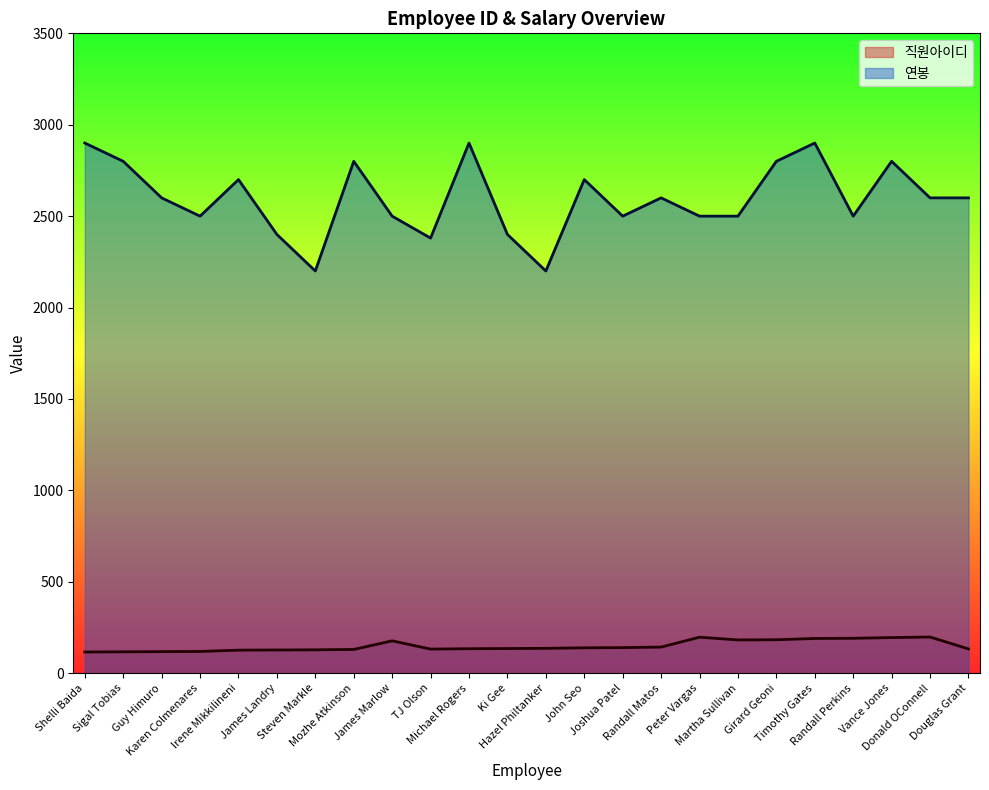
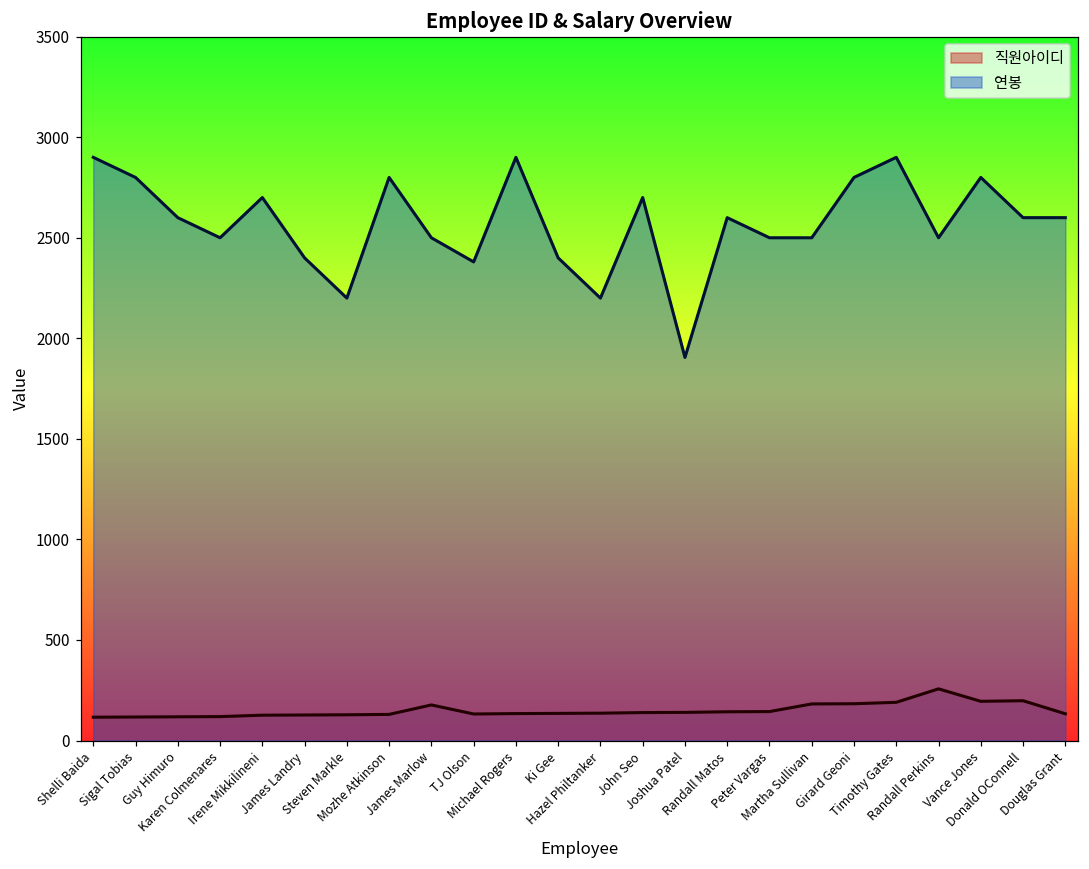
  {
    "직원아이디": {
      "Shelli Baida": 120,
      "Sigal Tobias": 120,
      "Guy Himuro": 120,
      "Karen Colmenares": 120,
      "Irene Mikkilineni": 130,
      "James Landry": 130,
      "Steven Markle": 130,
      "Mozhe Atkinson": 130,
      "James Marlow": 180,
      "TJ Olson": 130,
      "Michael Rogers": 130,
      "Ki Gee": 140,
      "Hazel Philtanker": 140,
      "John Seo": 140,
      "Joshua Patel": 140,
      "Randall Matos": 140,
-     "Peter Vargas": 200,
+     "Peter Vargas": 140,
      "Martha Sullivan": 180,
      "Girard Geoni": 180,
      "Timothy Gates": 190,
-     "Randall Perkins": 190,
+     "Randall Perkins": 260,
      "Vance Jones": 200,
      "Donald OConnell": 200,
      "Douglas Grant": 130
    },
    "연봉": {
      "Shelli Baida": 2900,
      "Sigal Tobias": 2800,
      "Guy Himuro": 2600,
      "Karen Colmenares": 2500,
      "Irene Mikkilineni": 2700,
      "James Landry": 2400,
      "Steven Markle": 2200,
      "Mozhe Atkinson": 2800,
      "James Marlow": 2500,
      "TJ Olson": 2380,
      "Michael Rogers": 2900,
      "Ki Gee": 2400,
      "Hazel Philtanker": 2200,
      "John Seo": 2700,
-     "Joshua Patel": 2500,
+     "Joshua Patel": 1910,
      "Randall Matos": 2600,
      "Peter Vargas": 2500,
      "Martha Sullivan": 2500,
      "Girard Geoni": 2800,
      "Timothy Gates": 2900,
      "Randall Perkins": 2500,
      "Vance Jones": 2800,
      "Donald OConnell": 2600,
      "Douglas Grant": 2600
    }
  }
